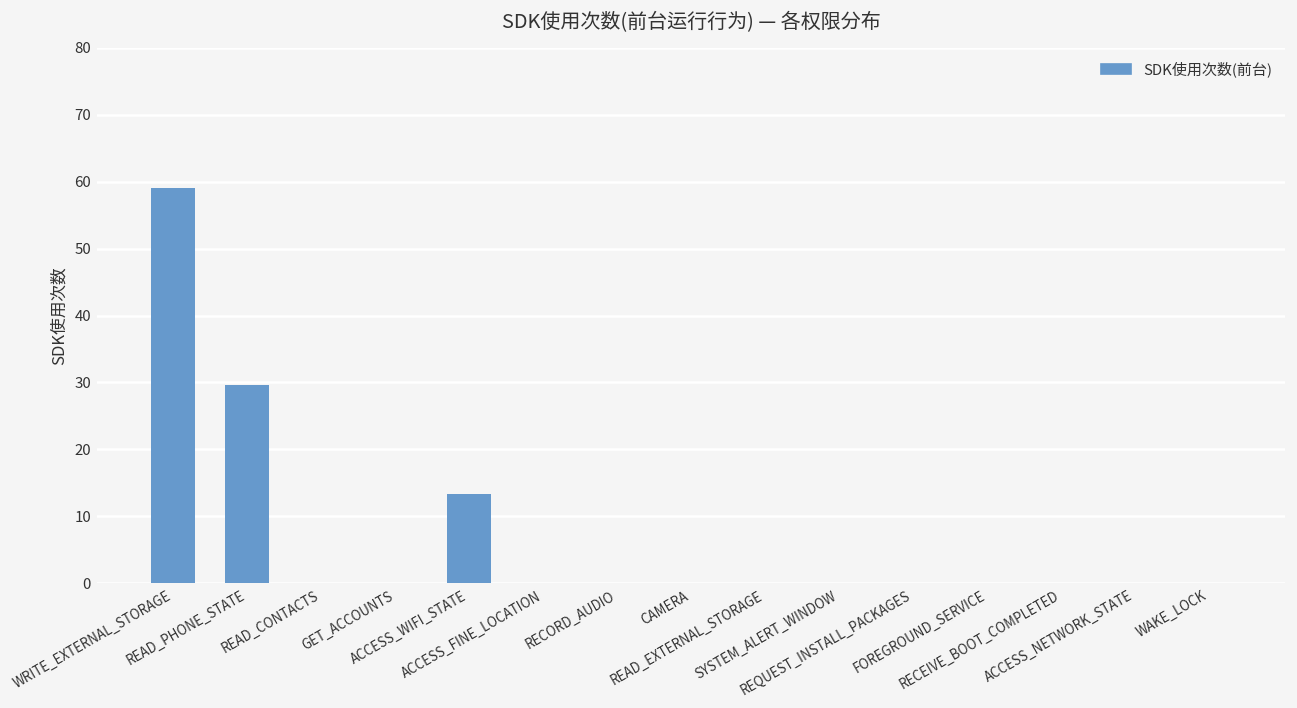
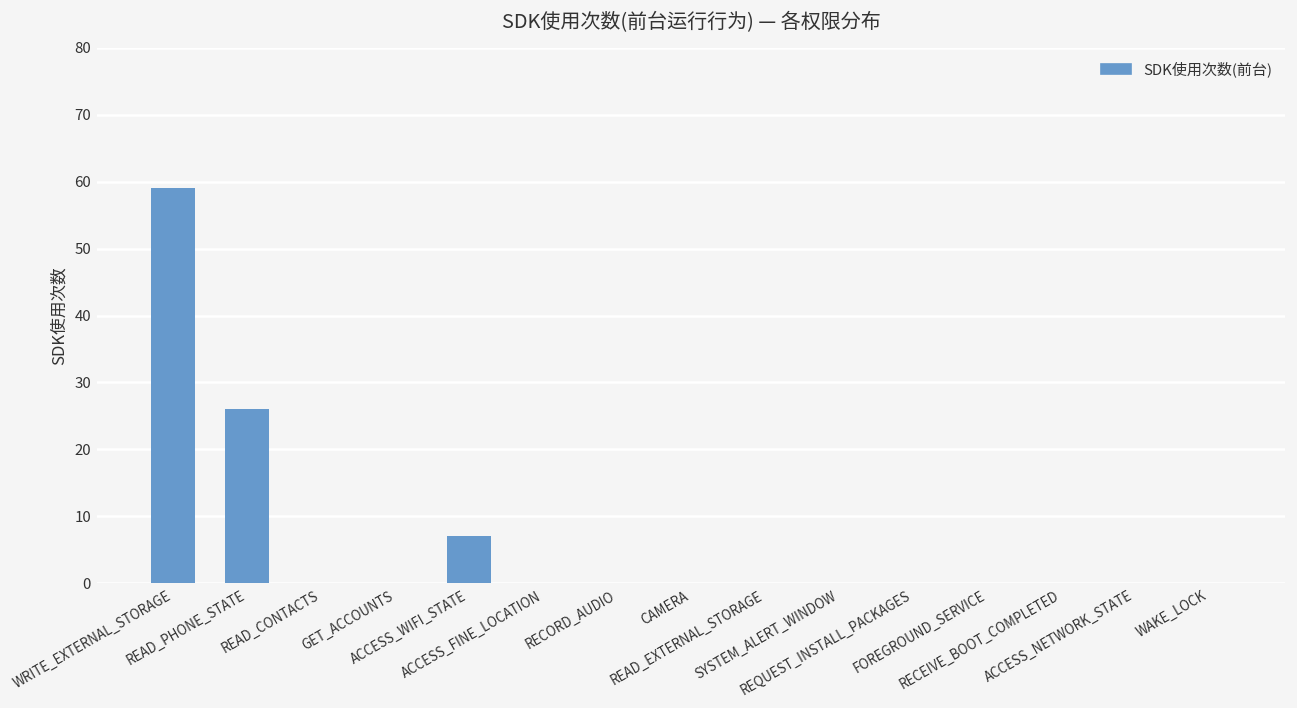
  {
    "WRITE_EXTERNAL_STORAGE": 59,
-   "READ_PHONE_STATE": 30,
+   "READ_PHONE_STATE": 26,
    "READ_CONTACTS": 0,
    "GET_ACCOUNTS": 0,
-   "ACCESS_WIFI_STATE": 13,
+   "ACCESS_WIFI_STATE": 7,
    "ACCESS_FINE_LOCATION": 0,
    "RECORD_AUDIO": 0,
    "CAMERA": 0,
    "READ_EXTERNAL_STORAGE": 0,
    "SYSTEM_ALERT_WINDOW": 0,
    "REQUEST_INSTALL_PACKAGES": 0,
    "FOREGROUND_SERVICE": 0,
    "RECEIVE_BOOT_COMPLETED": 0,
    "ACCESS_NETWORK_STATE": 0,
    "WAKE_LOCK": 0
  }
